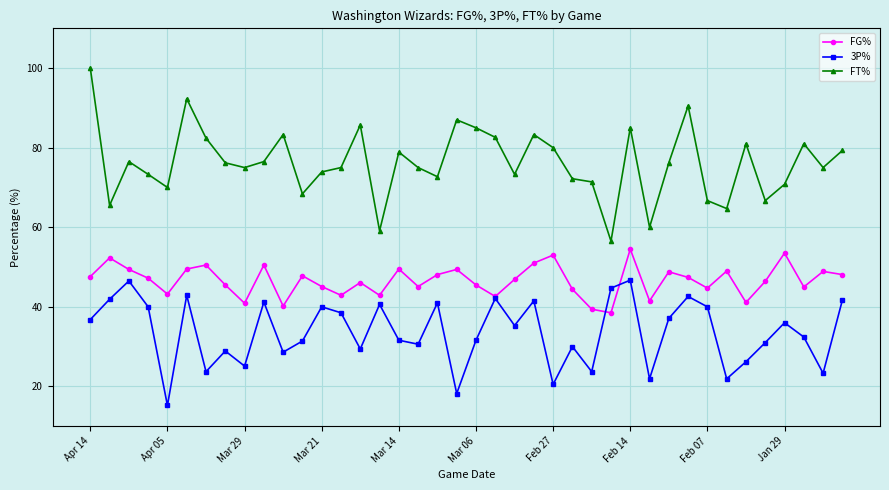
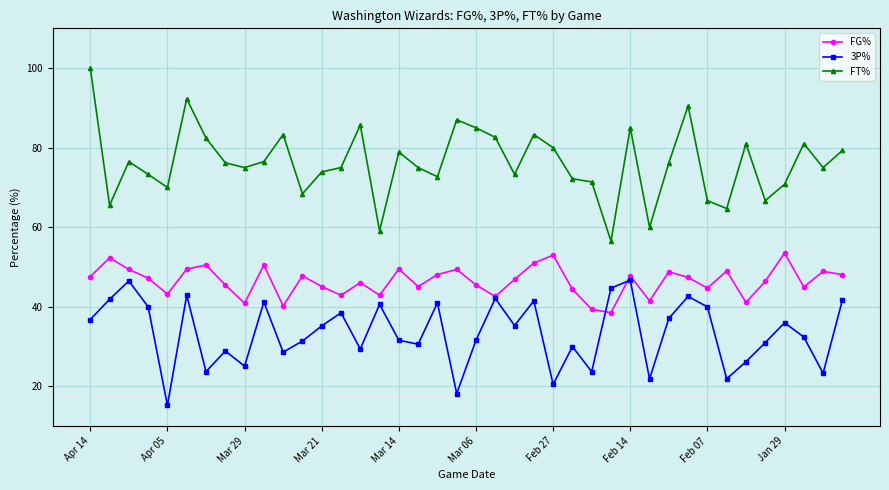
  {
    "FG%": {
      "Apr 14": 48,
      "Apr 05": 43,
      "Mar 29": 41,
      "Mar 21": 45,
      "Mar 14": 50,
      "Mar 06": 46,
      "Feb 27": 53,
-     "Feb 14": 55,
+     "Feb 14": 48,
      "Feb 07": 45,
      "Jan 29": 54
    },
    "3P%": {
      "Apr 14": 37,
      "Apr 05": 15,
      "Mar 29": 25,
-     "Mar 21": 40,
+     "Mar 21": 35,
      "Mar 14": 32,
      "Mar 06": 32,
      "Feb 27": 21,
      "Feb 14": 47,
      "Feb 07": 40,
      "Jan 29": 36
    },
    "FT%": {
      "Apr 14": 100,
      "Apr 05": 70,
      "Mar 29": 75,
      "Mar 21": 74,
      "Mar 14": 79,
      "Mar 06": 85,
      "Feb 27": 80,
      "Feb 14": 85,
      "Feb 07": 67,
      "Jan 29": 71
    }
  }
